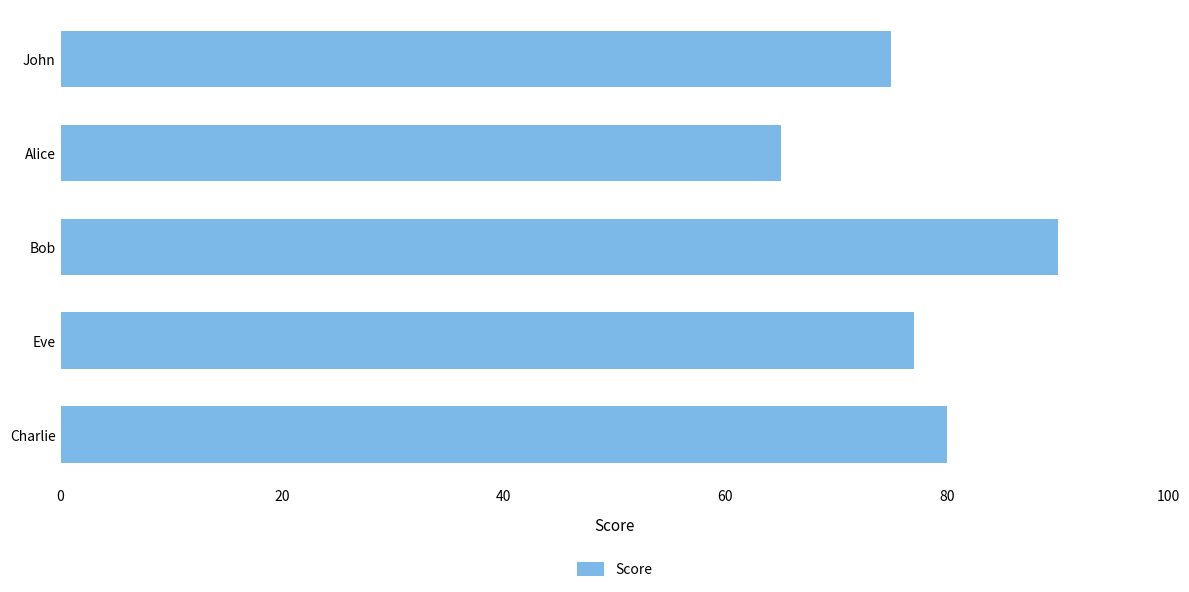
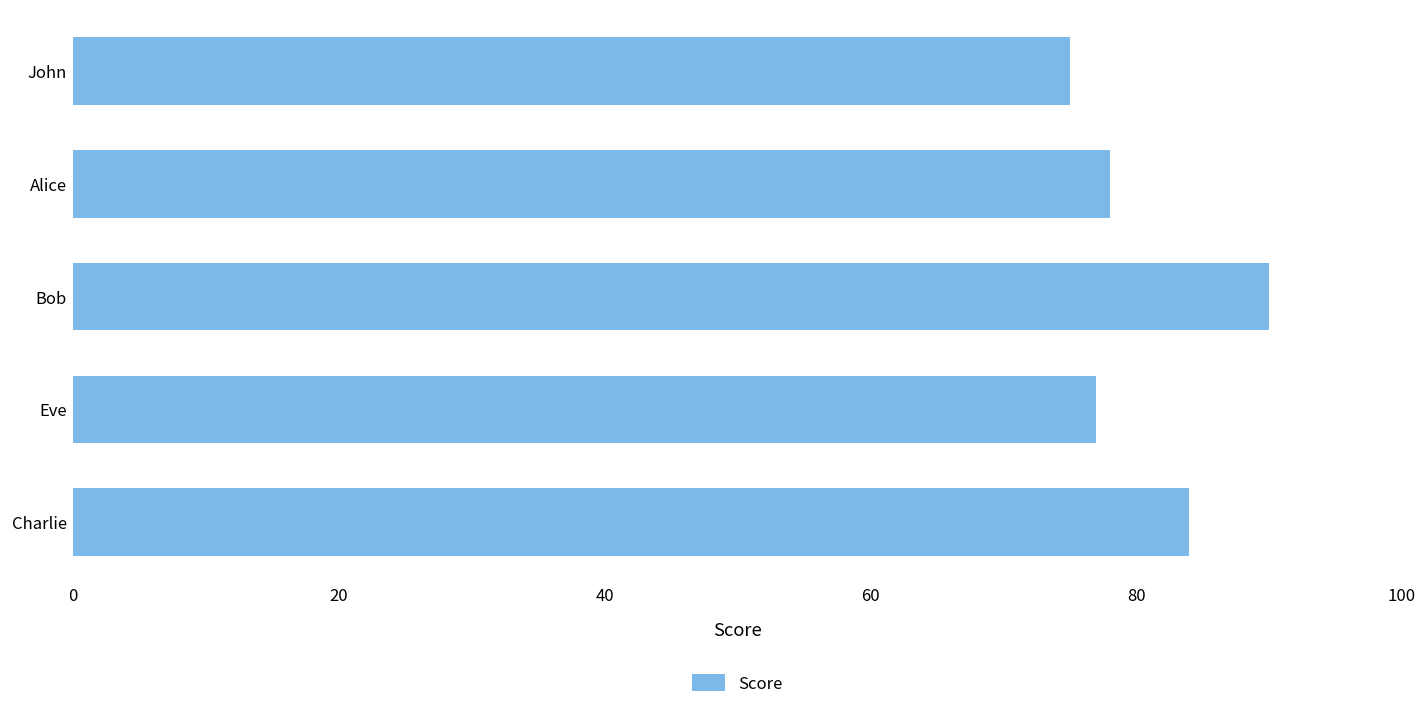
  {
    "John": 75,
-   "Alice": 65,
+   "Alice": 78,
    "Bob": 90,
    "Eve": 77,
-   "Charlie": 80
+   "Charlie": 84
  }
